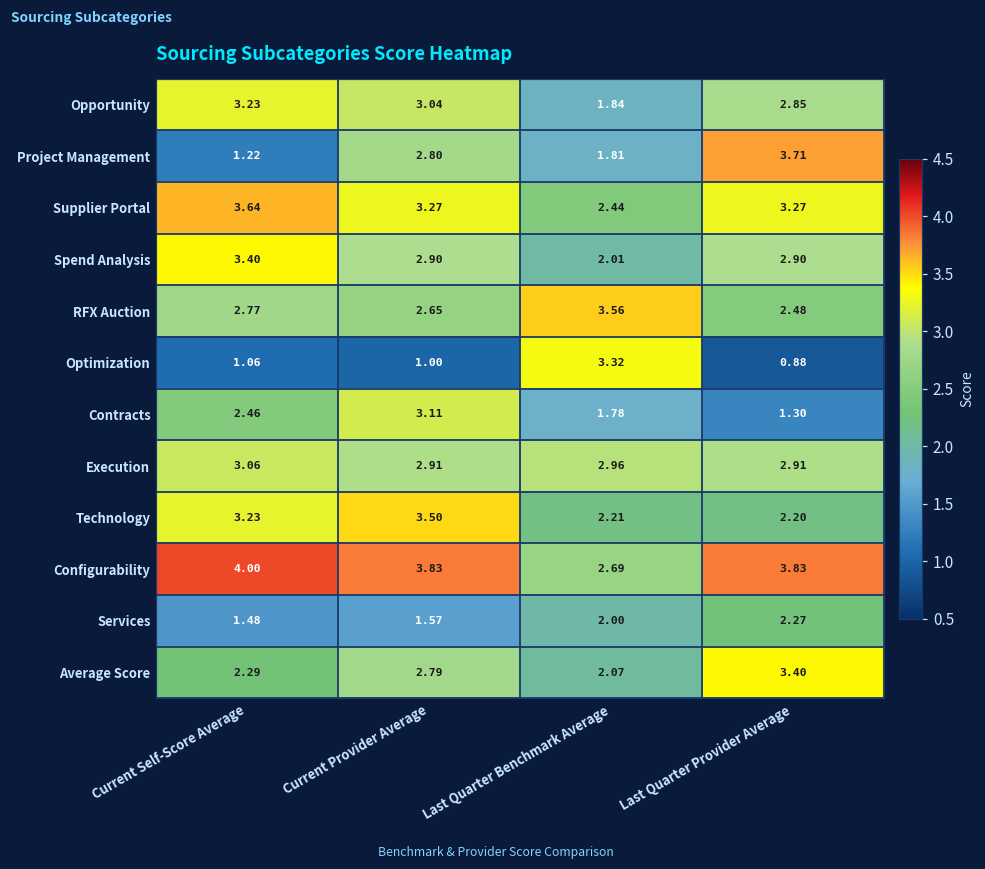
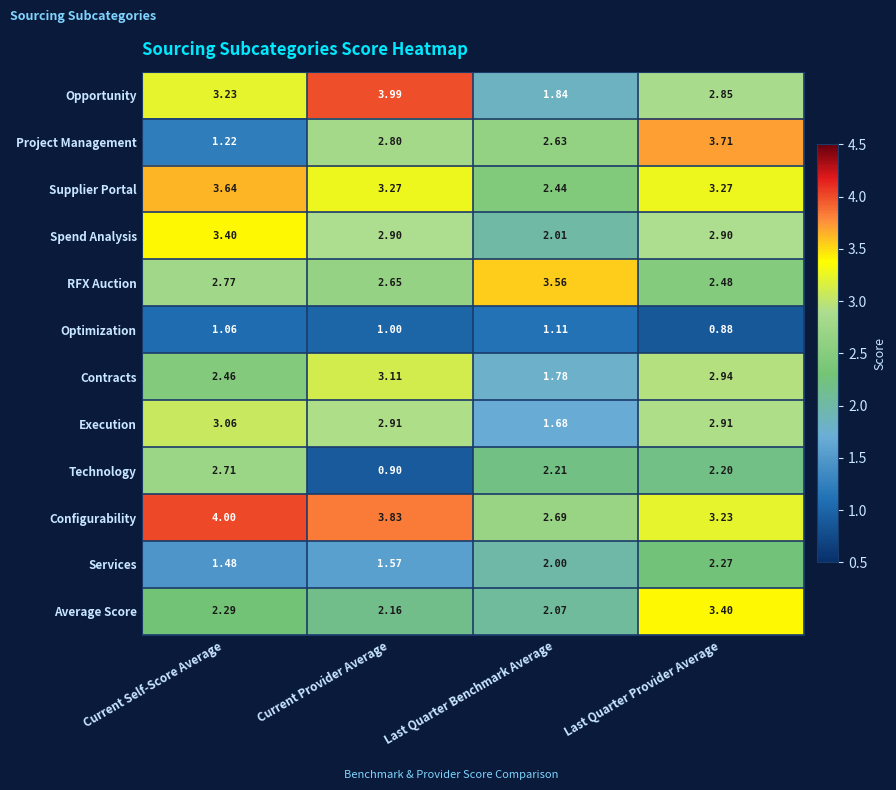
  {
    "Opportunity": {
      "Current Self-Score Average": 3.23,
-     "Current Provider Average": 3.04,
+     "Current Provider Average": 3.99,
      "Last Quarter Benchmark Average": 1.84,
      "Last Quarter Provider Average": 2.85
    },
    "Project Management": {
      "Current Self-Score Average": 1.22,
      "Current Provider Average": 2.80,
-     "Last Quarter Benchmark Average": 1.81,
+     "Last Quarter Benchmark Average": 2.63,
      "Last Quarter Provider Average": 3.71
    },
    "Supplier Portal": {
      "Current Self-Score Average": 3.64,
      "Current Provider Average": 3.27,
      "Last Quarter Benchmark Average": 2.44,
      "Last Quarter Provider Average": 3.27
    },
    "Spend Analysis": {
      "Current Self-Score Average": 3.40,
      "Current Provider Average": 2.90,
      "Last Quarter Benchmark Average": 2.01,
      "Last Quarter Provider Average": 2.90
    },
    "RFX Auction": {
      "Current Self-Score Average": 2.77,
      "Current Provider Average": 2.65,
      "Last Quarter Benchmark Average": 3.56,
      "Last Quarter Provider Average": 2.48
    },
    "Optimization": {
      "Current Self-Score Average": 1.06,
      "Current Provider Average": 1.00,
-     "Last Quarter Benchmark Average": 3.32,
+     "Last Quarter Benchmark Average": 1.11,
      "Last Quarter Provider Average": 0.88
    },
    "Contracts": {
      "Current Self-Score Average": 2.46,
      "Current Provider Average": 3.11,
      "Last Quarter Benchmark Average": 1.78,
-     "Last Quarter Provider Average": 1.30
+     "Last Quarter Provider Average": 2.94
    },
    "Execution": {
      "Current Self-Score Average": 3.06,
      "Current Provider Average": 2.91,
-     "Last Quarter Benchmark Average": 2.96,
+     "Last Quarter Benchmark Average": 1.68,
      "Last Quarter Provider Average": 2.91
    },
    "Technology": {
-     "Current Self-Score Average": 3.23,
-     "Current Provider Average": 3.50,
+     "Current Self-Score Average": 2.71,
+     "Current Provider Average": 0.90,
      "Last Quarter Benchmark Average": 2.21,
      "Last Quarter Provider Average": 2.20
    },
    "Configurability": {
      "Current Self-Score Average": 4.00,
      "Current Provider Average": 3.83,
      "Last Quarter Benchmark Average": 2.69,
-     "Last Quarter Provider Average": 3.83
+     "Last Quarter Provider Average": 3.23
    },
    "Services": {
      "Current Self-Score Average": 1.48,
      "Current Provider Average": 1.57,
      "Last Quarter Benchmark Average": 2.00,
      "Last Quarter Provider Average": 2.27
    },
    "Average Score": {
      "Current Self-Score Average": 2.29,
-     "Current Provider Average": 2.79,
+     "Current Provider Average": 2.16,
      "Last Quarter Benchmark Average": 2.07,
      "Last Quarter Provider Average": 3.40
    }
  }
